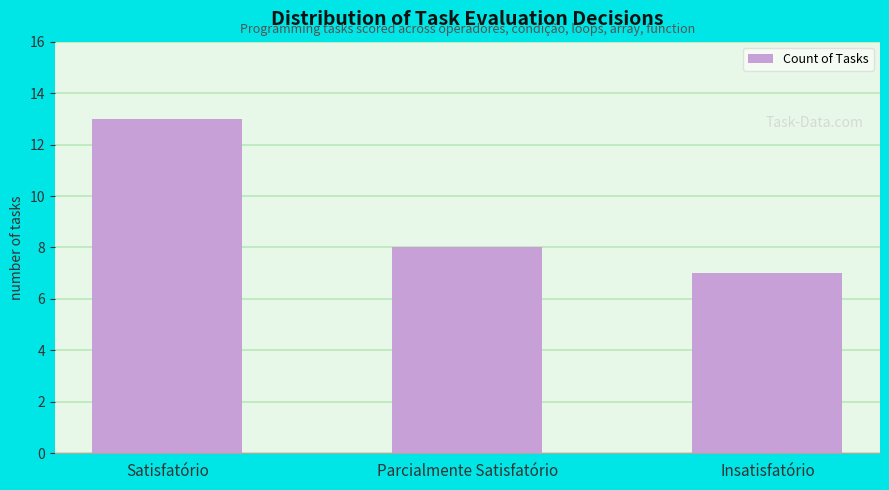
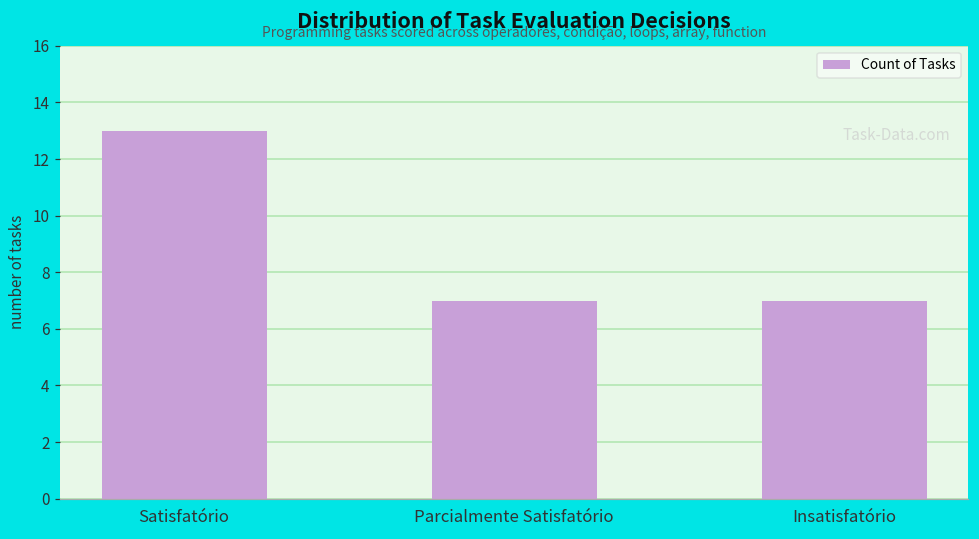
  {
    "Satisfatório": 13,
-   "Parcialmente Satisfatório": 8,
+   "Parcialmente Satisfatório": 7,
    "Insatisfatório": 7
  }
